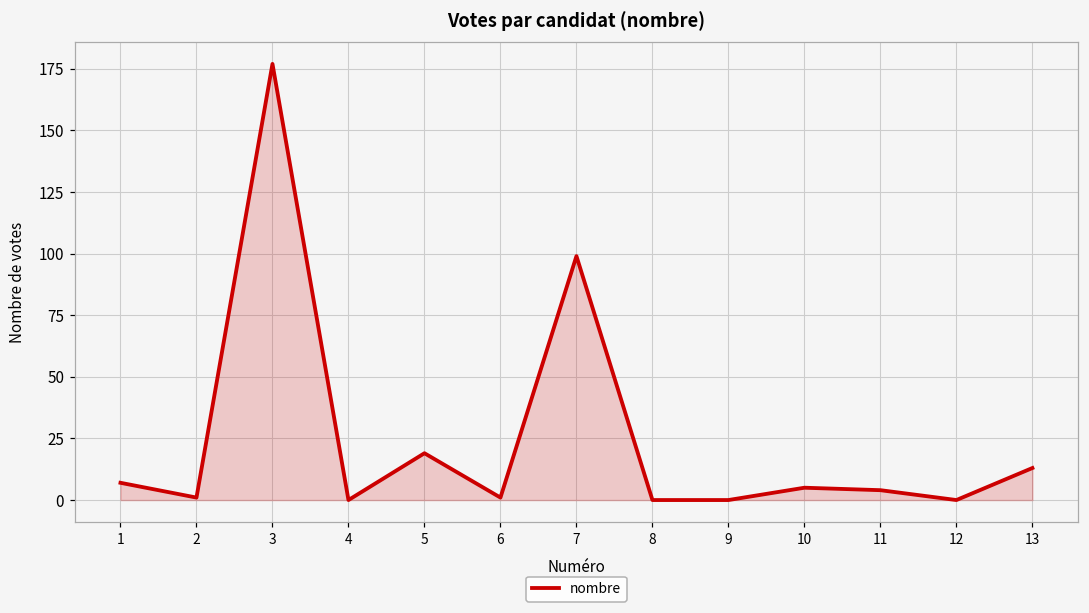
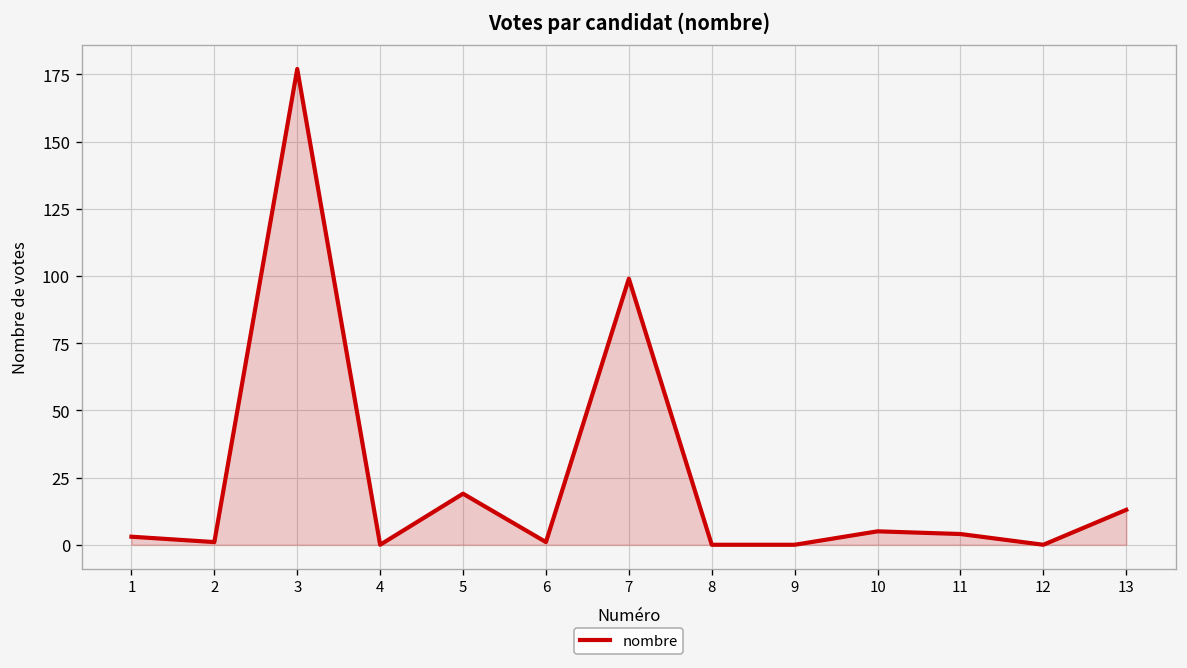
  {
-   "1": 7,
+   "1": 3,
    "2": 1,
    "3": 177,
    "4": 0,
    "5": 19,
    "6": 1,
    "7": 99,
    "8": 0,
    "9": 0,
    "10": 5,
    "11": 4,
    "12": 0,
    "13": 13
  }
